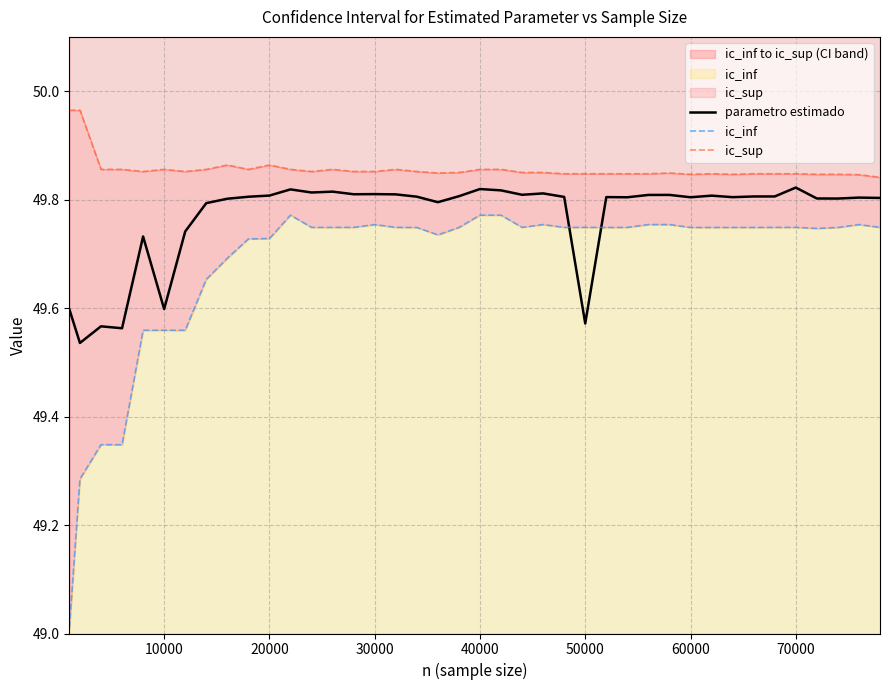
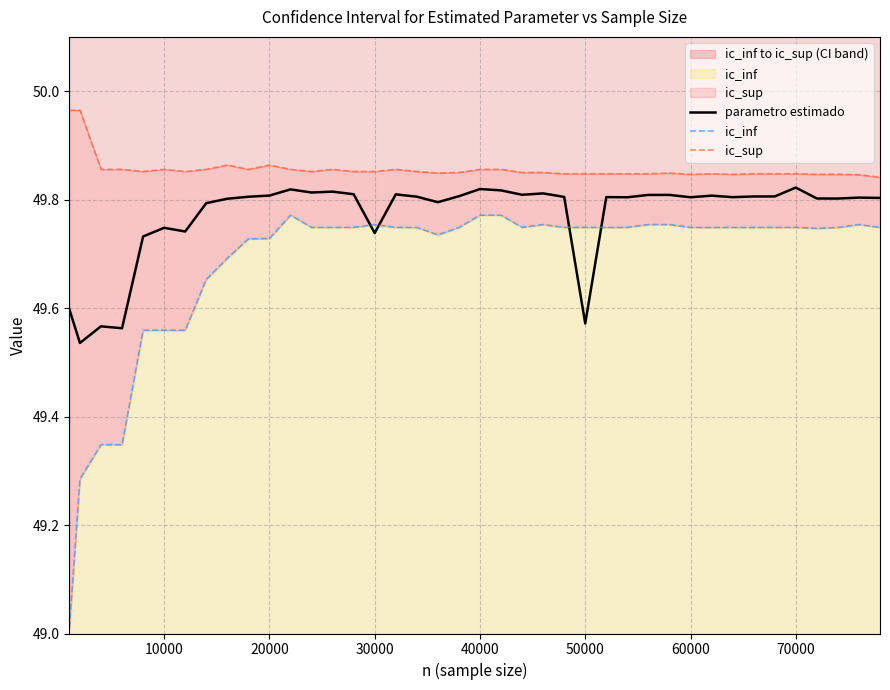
  {
    "parametro estimado": {
-     "10000": 49.60,
+     "10000": 49.75,
      "20000": 49.81,
-     "30000": 49.81,
+     "30000": 49.74,
      "40000": 49.82,
      "50000": 49.57,
      "60000": 49.80,
      "70000": 49.82
    }
  }
